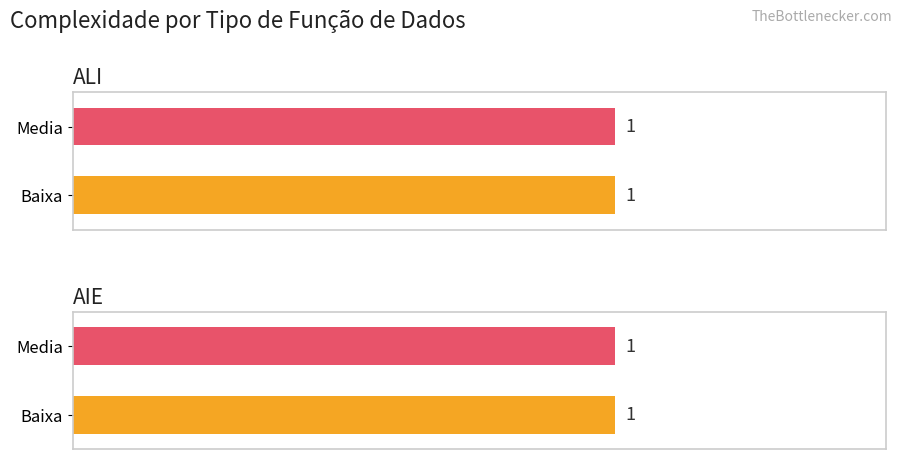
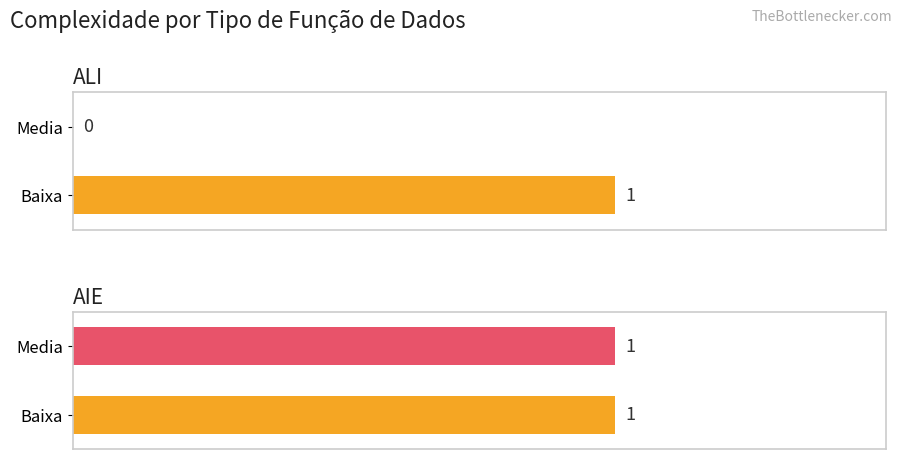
  {
    "ALI": {
-     "Media": 1,
+     "Media": 0,
      "Baixa": 1
    },
    "AIE": {
      "Media": 1,
      "Baixa": 1
    }
  }
